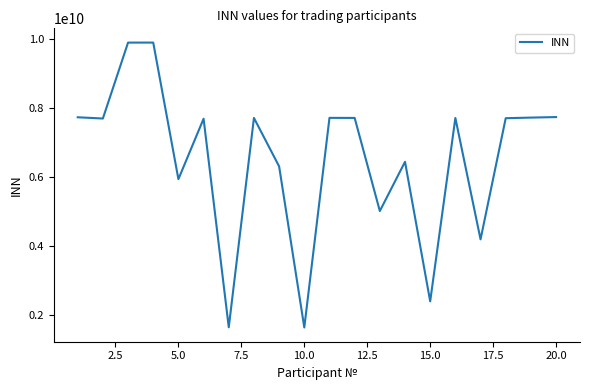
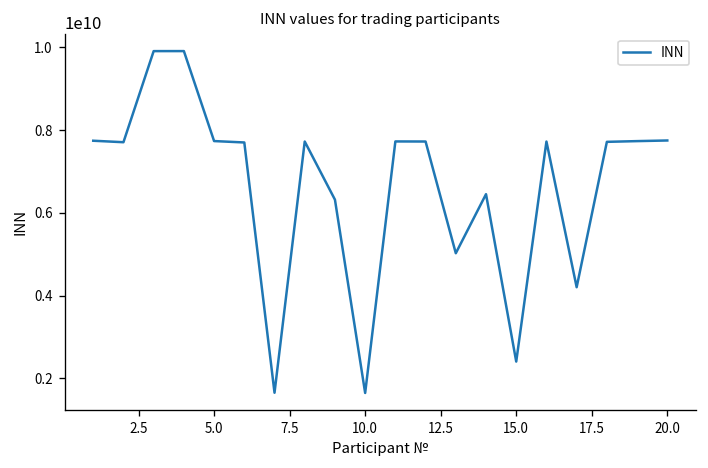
  {
-   "5.0": 6000000000,
+   "5.0": 7700000000,
    "10.0": 1700000000,
    "15.0": 2400000000,
    "20.0": 7800000000
  }
